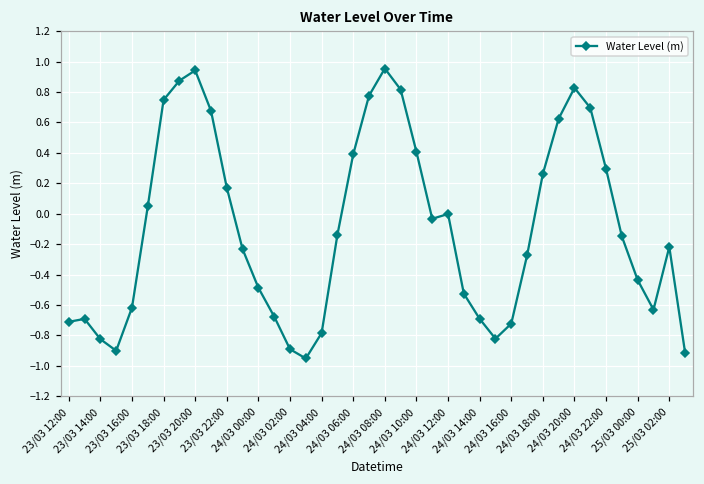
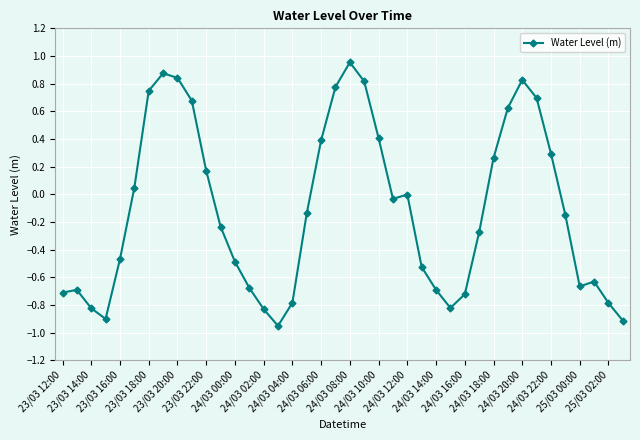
  {
    "23/03 12:00": -0.71,
    "23/03 14:00": -0.82,
-   "23/03 16:00": -0.62,
+   "23/03 16:00": -0.47,
    "23/03 18:00": 0.75,
-   "23/03 20:00": 0.94,
+   "23/03 20:00": 0.84,
    "23/03 22:00": 0.17,
    "24/03 00:00": -0.49,
-   "24/03 02:00": -0.89,
+   "24/03 02:00": -0.83,
    "24/03 04:00": -0.78,
    "24/03 06:00": 0.39,
    "24/03 08:00": 0.95,
    "24/03 10:00": 0.41,
    "24/03 12:00": 0.00,
    "24/03 14:00": -0.69,
    "24/03 16:00": -0.72,
    "24/03 18:00": 0.26,
    "24/03 20:00": 0.83,
    "24/03 22:00": 0.29,
-   "25/03 00:00": -0.44,
-   "25/03 02:00": -0.22
+   "25/03 00:00": -0.67,
+   "25/03 02:00": -0.79
  }
